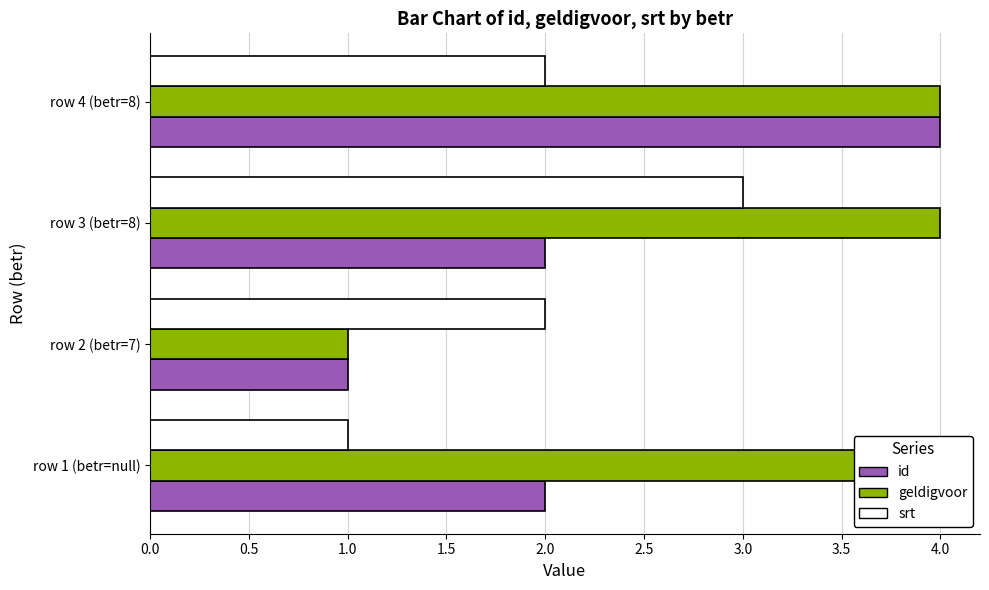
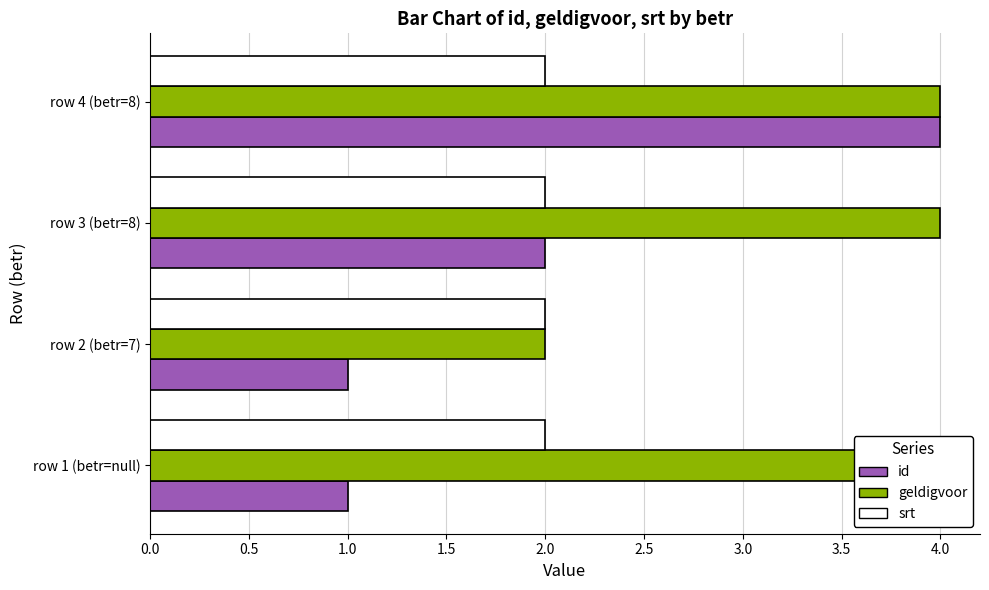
  {
    "id": {
      "row 4 (betr=8)": 4,
      "row 3 (betr=8)": 2,
      "row 2 (betr=7)": 1,
-     "row 1 (betr=null)": 2
+     "row 1 (betr=null)": 1
    },
    "geldigvoor": {
      "row 4 (betr=8)": 4,
      "row 3 (betr=8)": 4,
-     "row 2 (betr=7)": 1
+     "row 2 (betr=7)": 2
    },
    "srt": {
      "row 4 (betr=8)": 2,
-     "row 3 (betr=8)": 3,
+     "row 3 (betr=8)": 2,
      "row 2 (betr=7)": 2,
-     "row 1 (betr=null)": 1
+     "row 1 (betr=null)": 2
    }
  }
